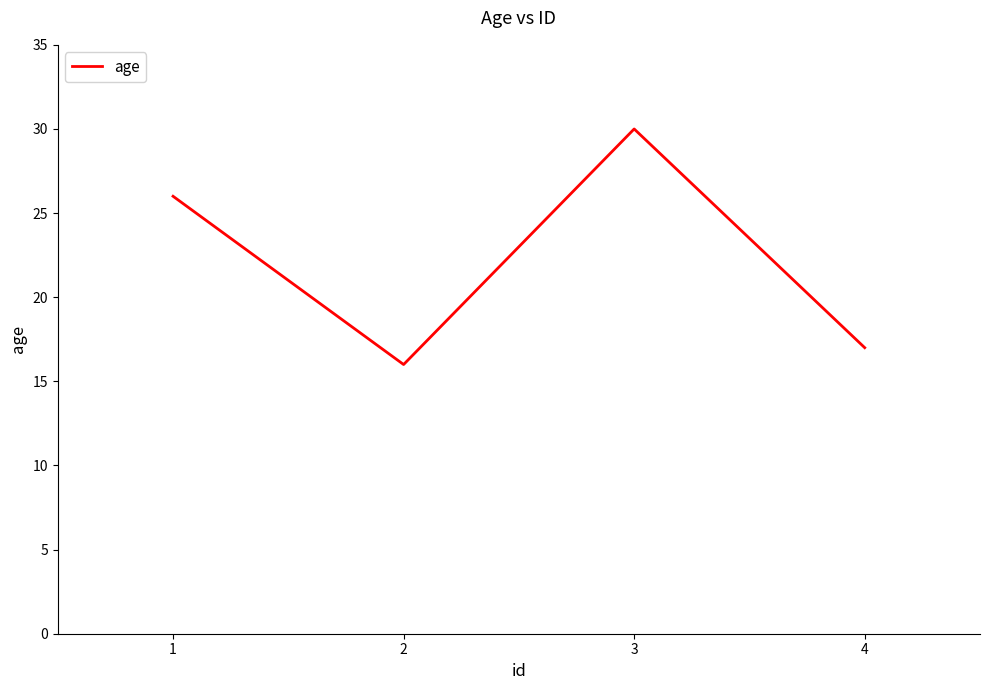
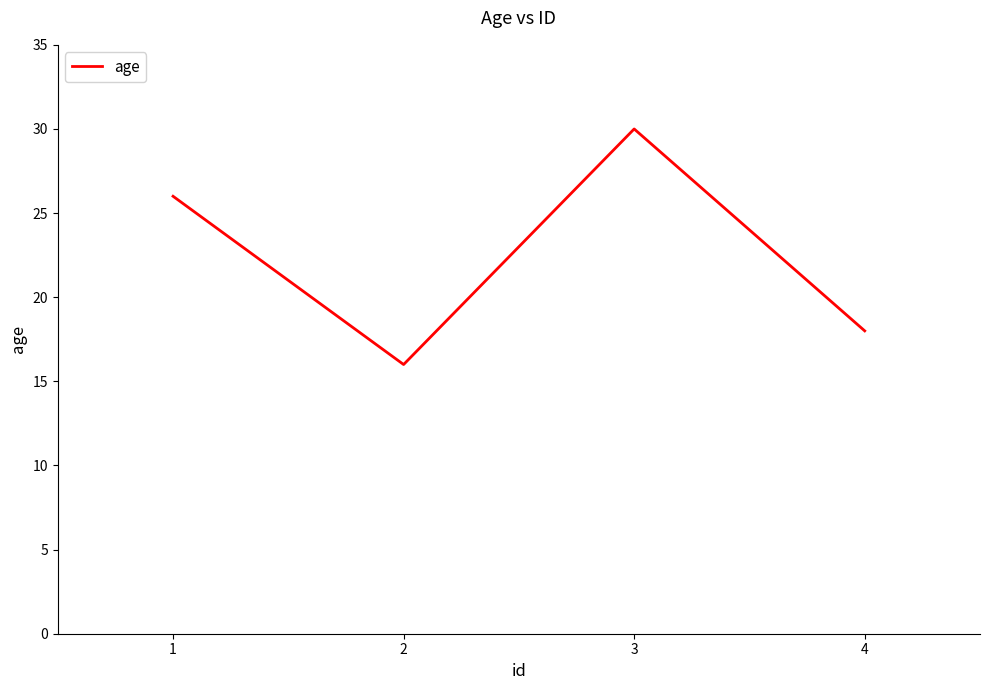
  {
    "1": 26,
    "2": 16,
    "3": 30,
-   "4": 17
+   "4": 18
  }
